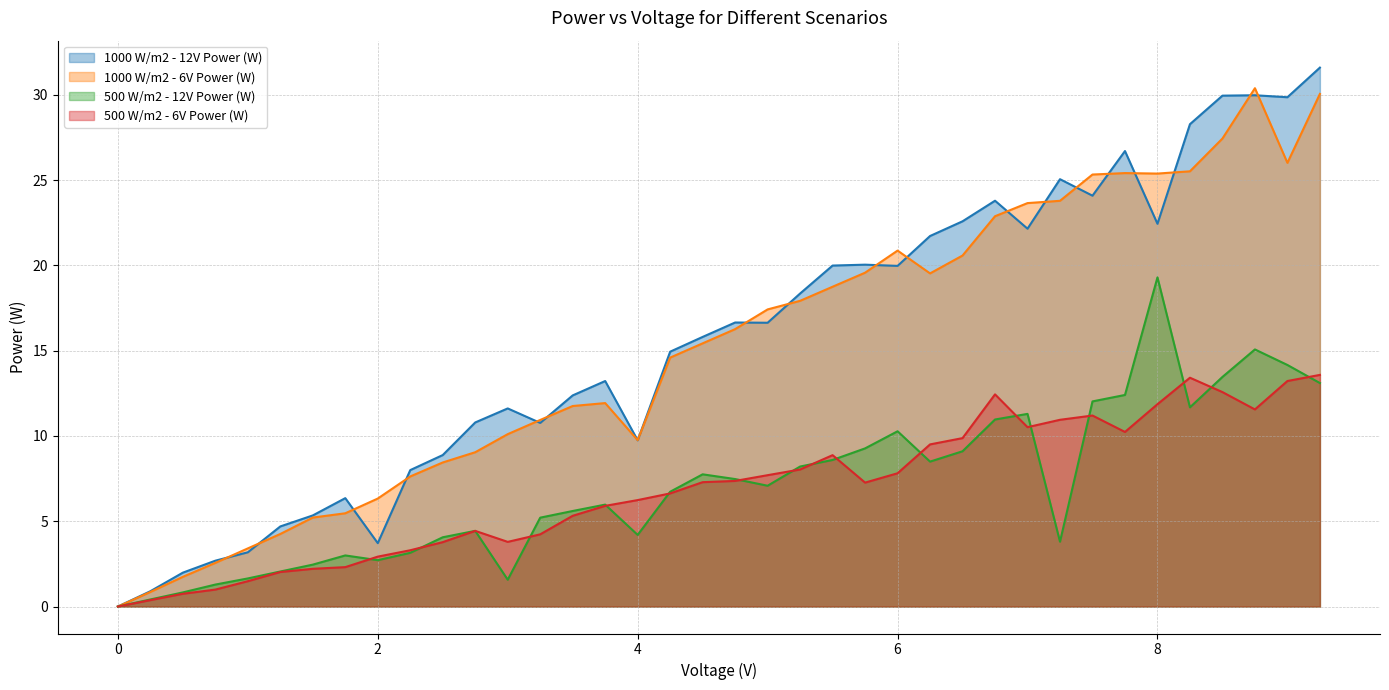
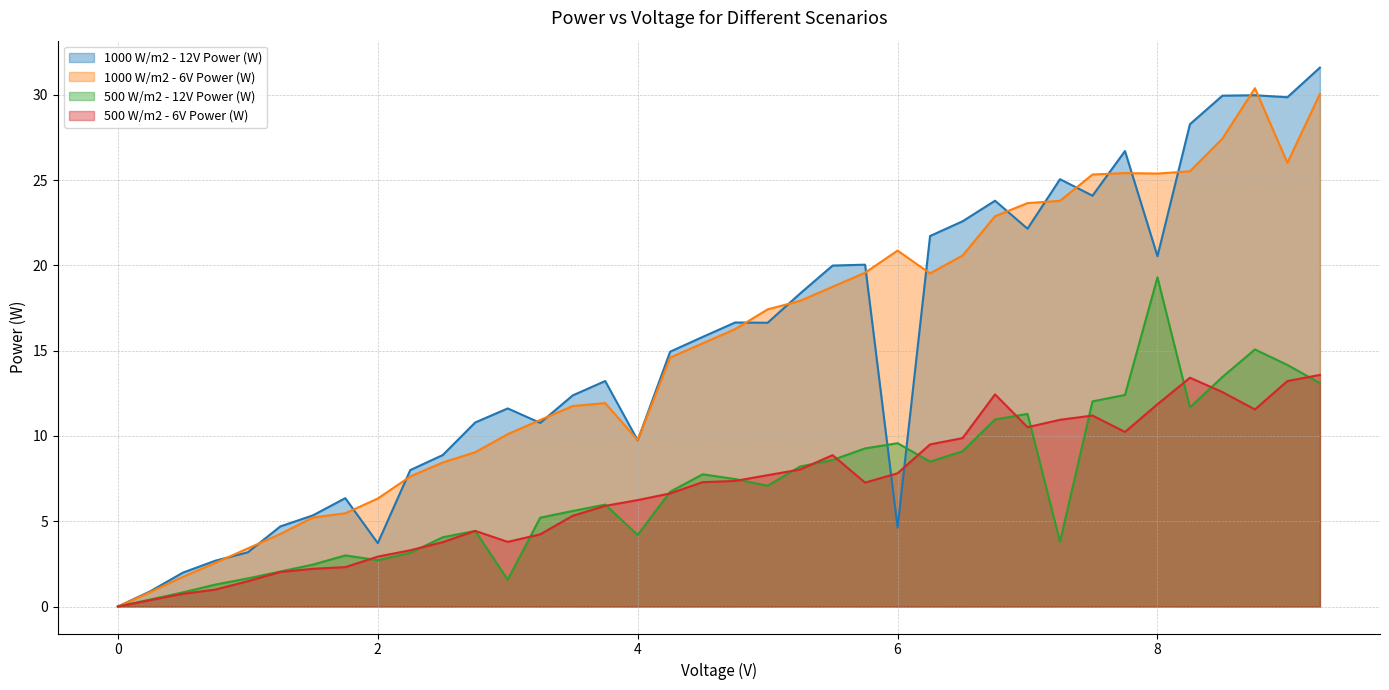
  {
    "1000 W/m2 - 12V Power (W)": {
      "2": 3.7,
-     "6": 20.0,
-     "8": 22.4
+     "6": 4.6,
+     "8": 20.5
    },
    "500 W/m2 - 12V Power (W)": {
      "2": 2.7,
      "4": 4.2,
-     "6": 10.3,
+     "6": 9.6,
      "8": 19.3
    }
  }
